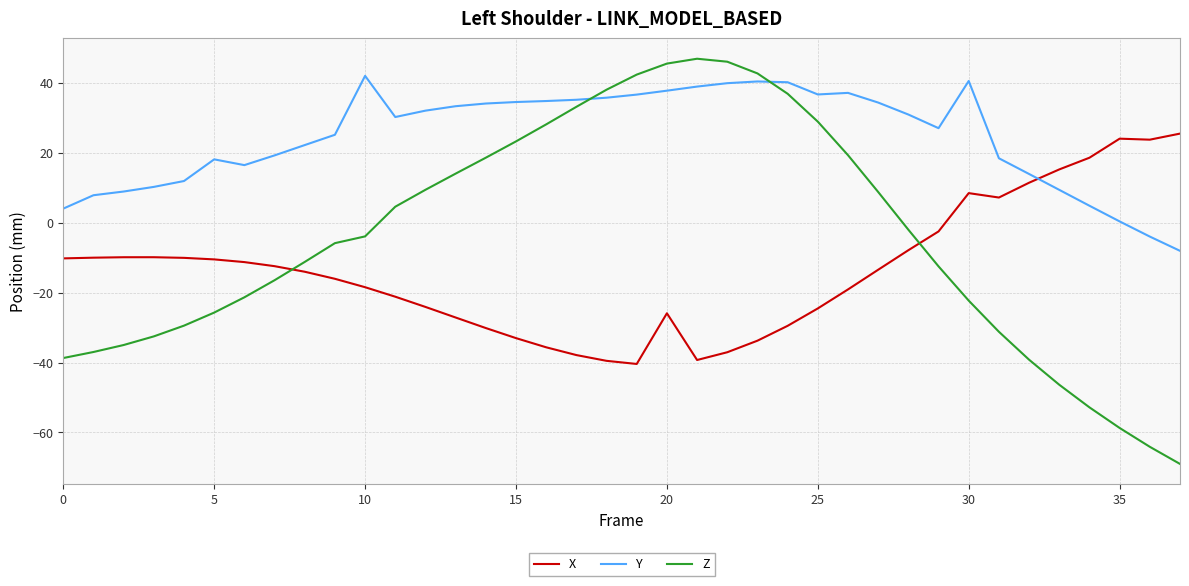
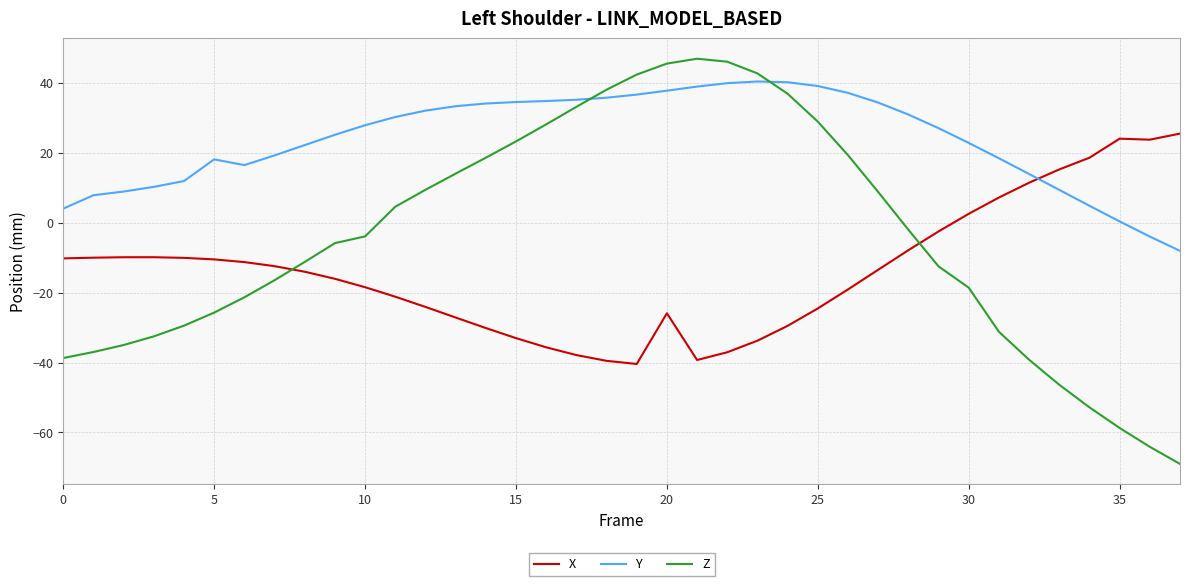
  {
    "X": {
      "0": -10,
      "5": -10,
      "10": -18,
      "15": -33,
      "20": -26,
      "25": -25,
-     "30": 8,
+     "30": 3,
      "35": 24
    },
    "Y": {
      "0": 4,
      "5": 18,
-     "10": 42,
+     "10": 28,
      "15": 35,
      "20": 38,
-     "25": 37,
-     "30": 41,
+     "25": 39,
+     "30": 23,
      "35": 0
    },
    "Z": {
      "0": -39,
      "5": -26,
      "10": -4,
      "15": 23,
      "20": 46,
      "25": 29,
-     "30": -22,
+     "30": -19,
      "35": -59
    }
  }
